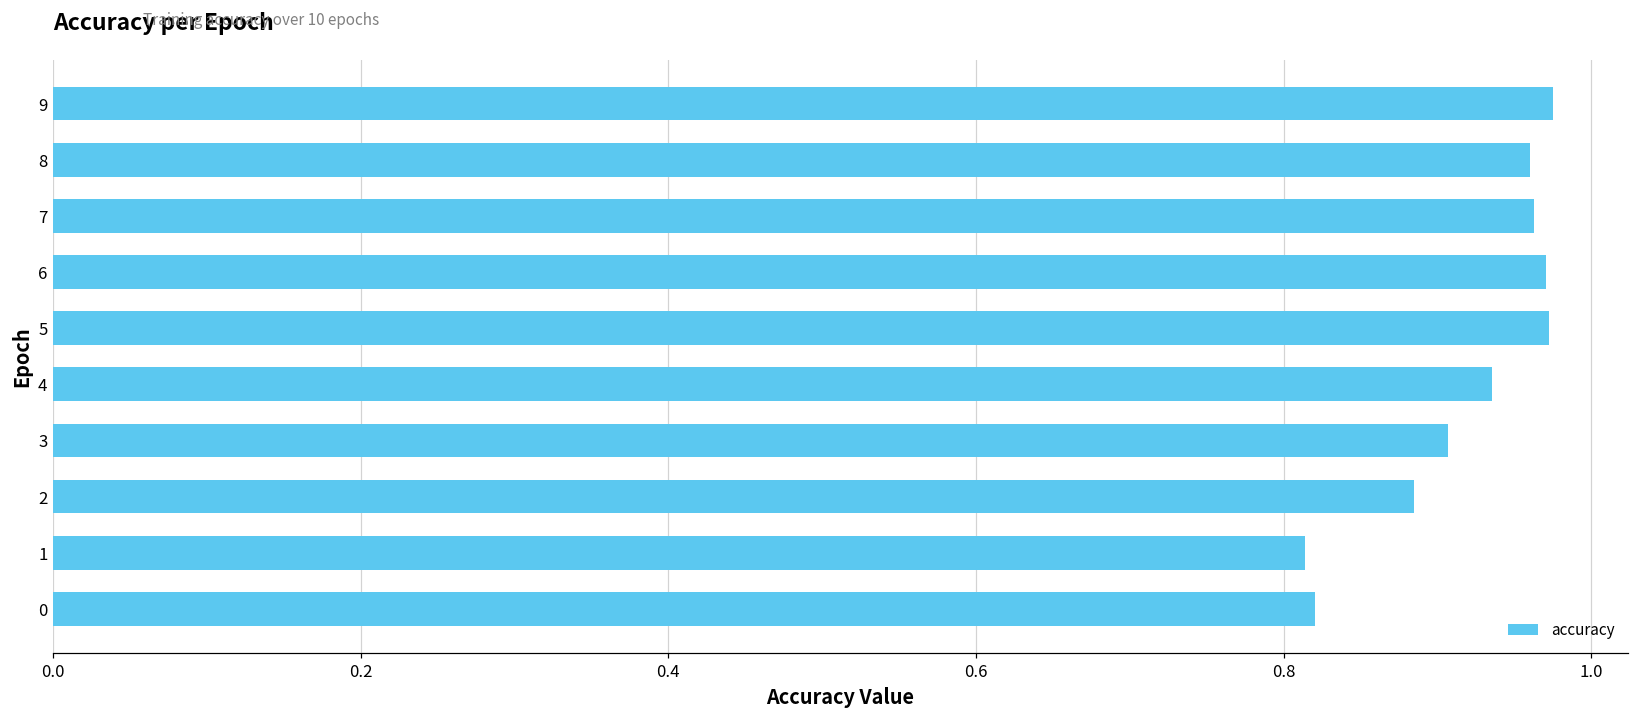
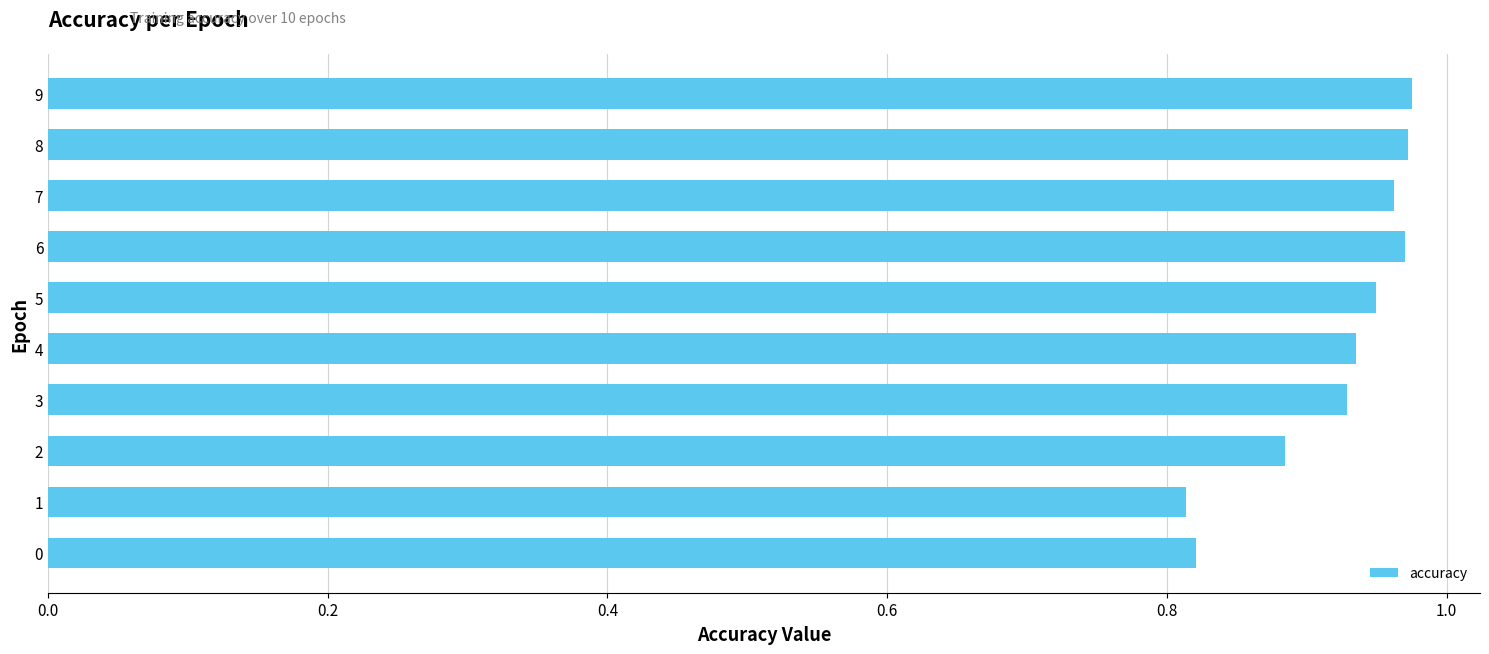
  {
    "9": 0.975,
-   "8": 0.960,
+   "8": 0.973,
    "7": 0.963,
    "6": 0.970,
-   "5": 0.973,
+   "5": 0.949,
    "4": 0.935,
-   "3": 0.907,
+   "3": 0.929,
    "2": 0.885,
    "1": 0.814,
    "0": 0.821
  }
